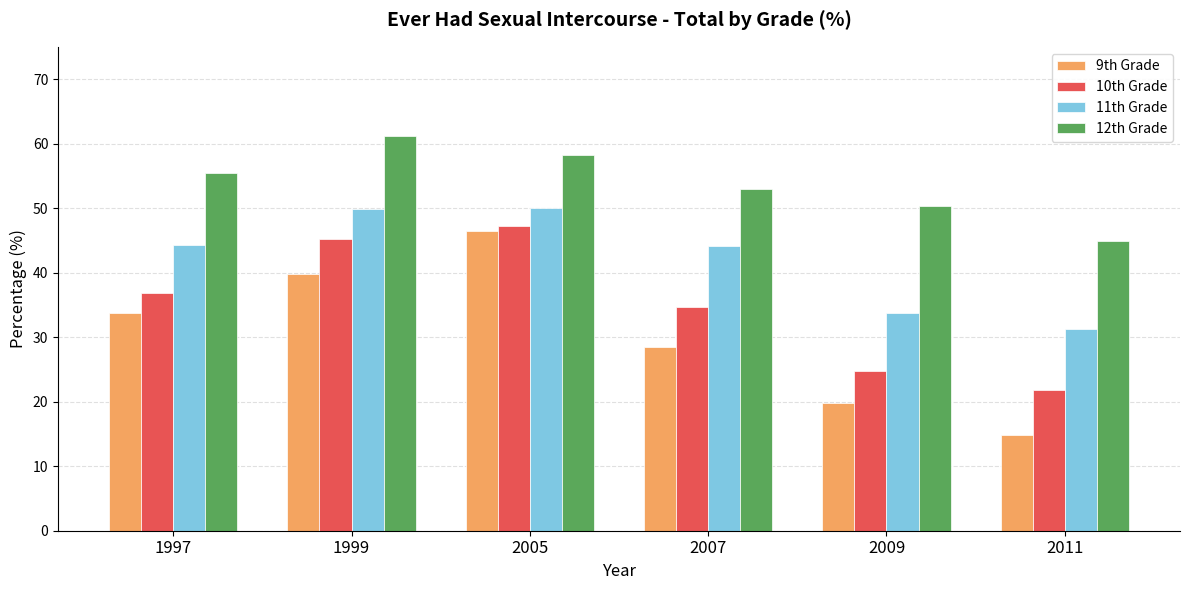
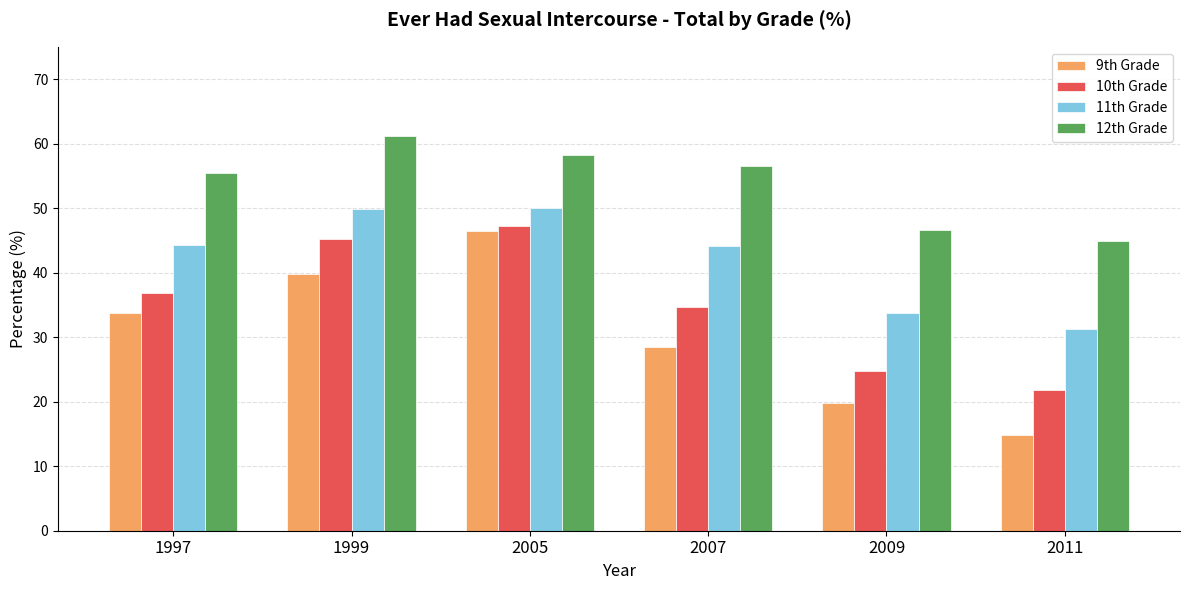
  {
    "9th Grade": {
      "1997": 34,
      "1999": 40,
      "2005": 47,
      "2007": 28,
      "2009": 20,
      "2011": 15
    },
    "10th Grade": {
      "1997": 37,
      "1999": 45,
      "2005": 47,
      "2007": 35,
      "2009": 25,
      "2011": 22
    },
    "11th Grade": {
      "1997": 44,
      "1999": 50,
      "2005": 50,
      "2007": 44,
      "2009": 34,
      "2011": 31
    },
    "12th Grade": {
      "1997": 56,
      "1999": 61,
      "2005": 58,
-     "2007": 53,
-     "2009": 50,
+     "2007": 57,
+     "2009": 47,
      "2011": 45
    }
  }
